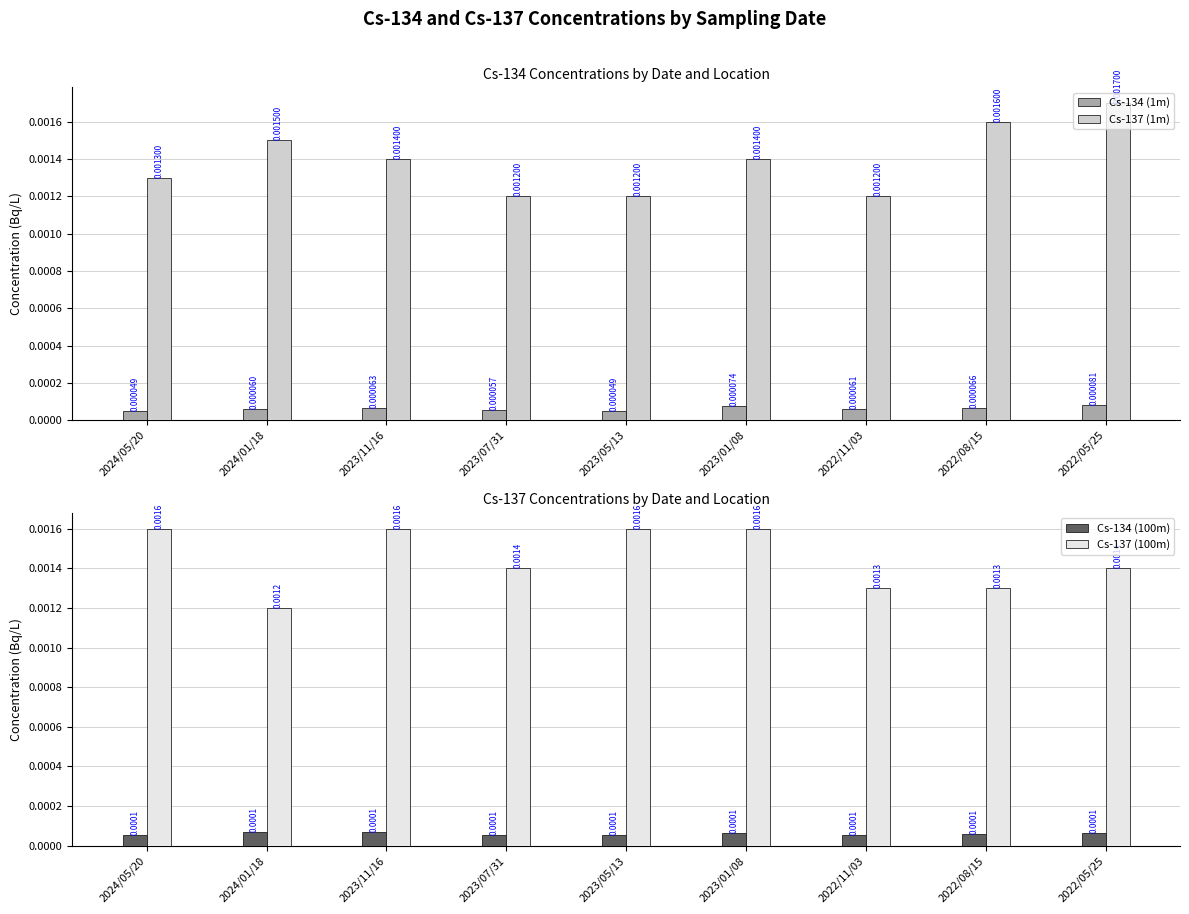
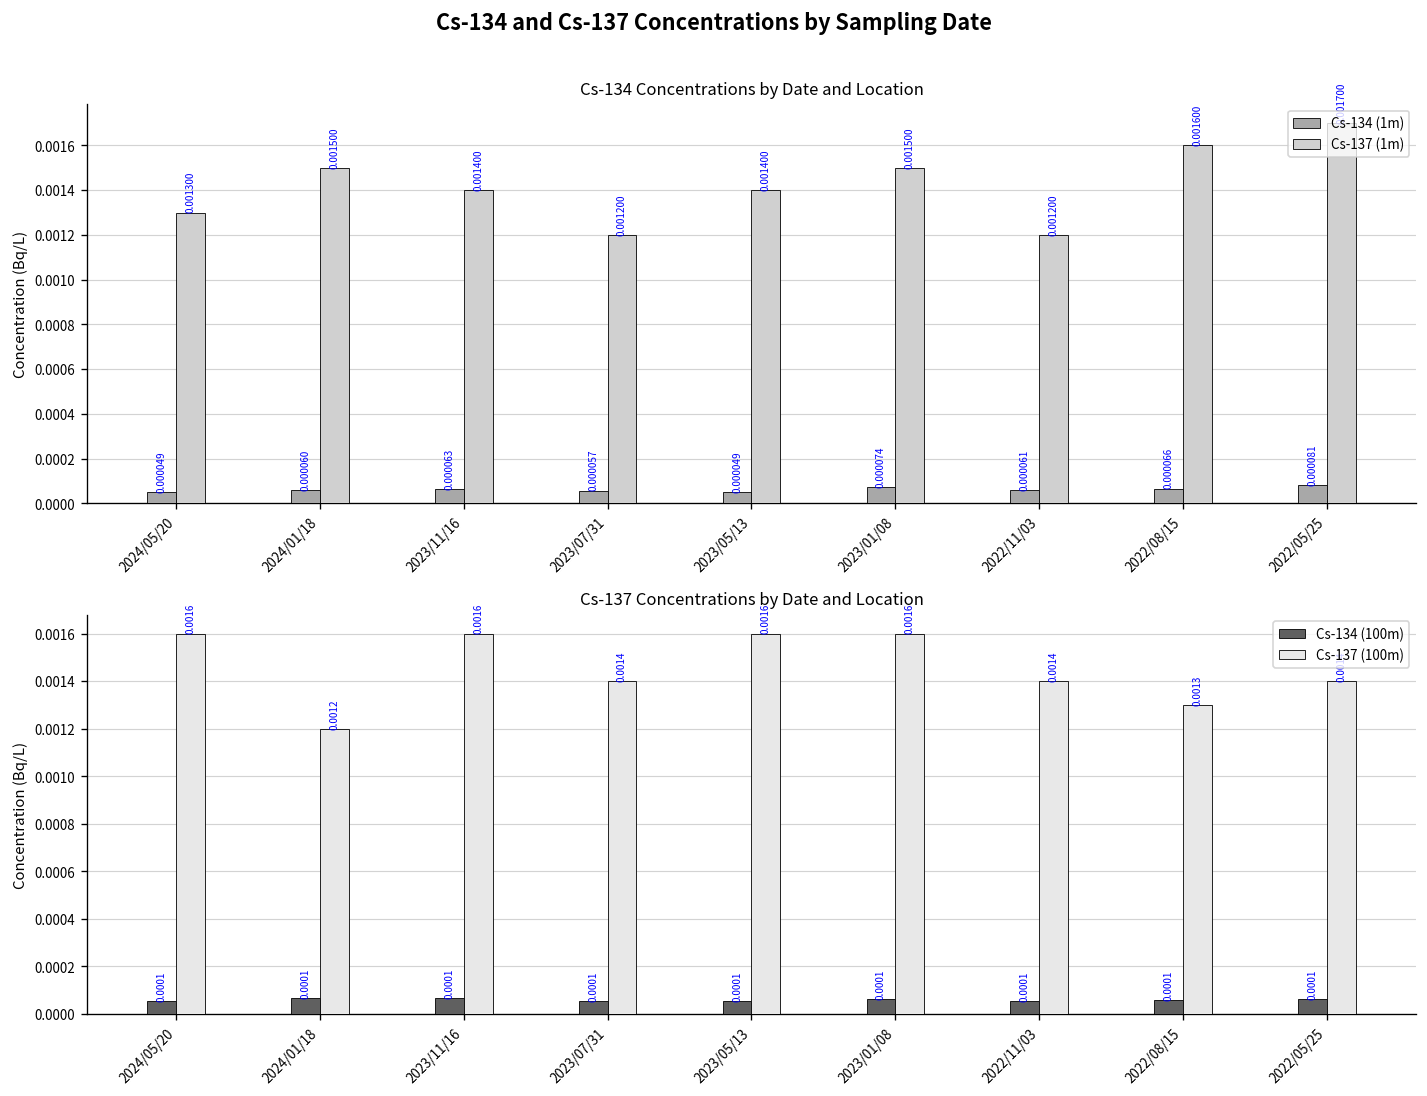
  {
    "Cs-134 Concentrations by Date and Location": {
      "Cs-134 (1m)": {
        "2024/05/20": 0.000049,
        "2024/01/18": 0.000060,
        "2023/11/16": 0.000063,
        "2023/07/31": 0.000057,
        "2023/05/13": 0.000049,
        "2023/01/08": 0.000074,
        "2022/11/03": 0.000061,
        "2022/08/15": 0.000066,
        "2022/05/25": 0.000081
      },
      "Cs-137 (1m)": {
        "2024/05/20": 0.001300,
        "2024/01/18": 0.001500,
        "2023/11/16": 0.001400,
        "2023/07/31": 0.001200,
-       "2023/05/13": 0.001200,
-       "2023/01/08": 0.001400,
+       "2023/05/13": 0.001400,
+       "2023/01/08": 0.001500,
        "2022/11/03": 0.001200,
        "2022/08/15": 0.001600
      }
    },
    "Cs-137 Concentrations by Date and Location": {
      "Cs-134 (100m)": {
        "2024/05/20": 0.0001,
        "2024/01/18": 0.0001,
        "2023/11/16": 0.0001,
        "2023/07/31": 0.0001,
        "2023/05/13": 0.0001,
        "2023/01/08": 0.0001,
        "2022/11/03": 0.0001,
        "2022/08/15": 0.0001,
        "2022/05/25": 0.0001
      },
      "Cs-137 (100m)": {
        "2024/05/20": 0.0016,
        "2024/01/18": 0.0012,
        "2023/11/16": 0.0016,
        "2023/07/31": 0.0014,
        "2023/05/13": 0.0016,
        "2023/01/08": 0.0016,
-       "2022/11/03": 0.0013,
+       "2022/11/03": 0.0014,
        "2022/08/15": 0.0013
      }
    }
  }
